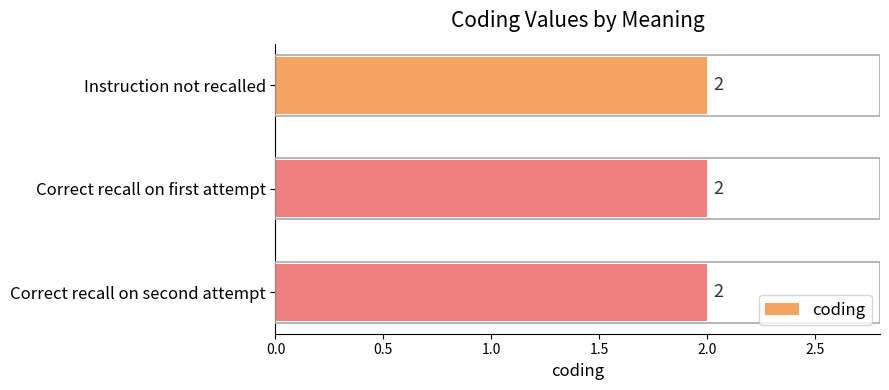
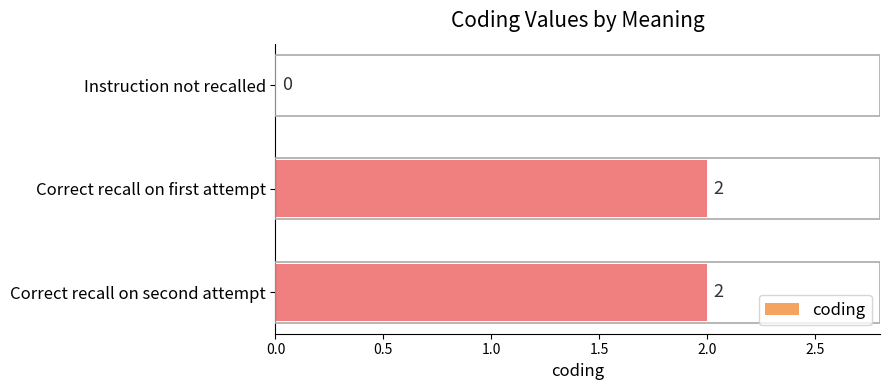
  {
-   "Instruction not recalled": 2,
+   "Instruction not recalled": 0,
    "Correct recall on first attempt": 2,
    "Correct recall on second attempt": 2
  }
